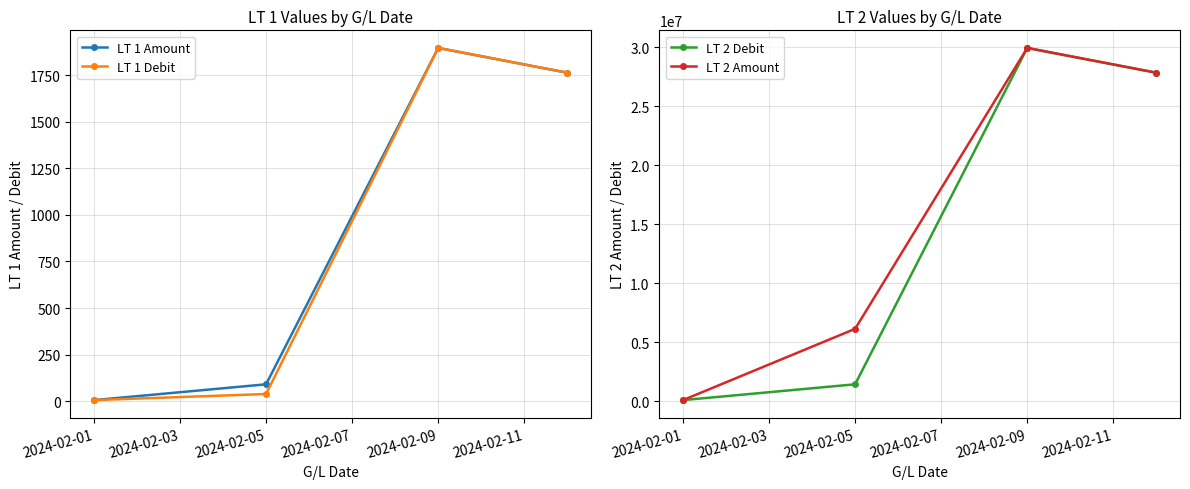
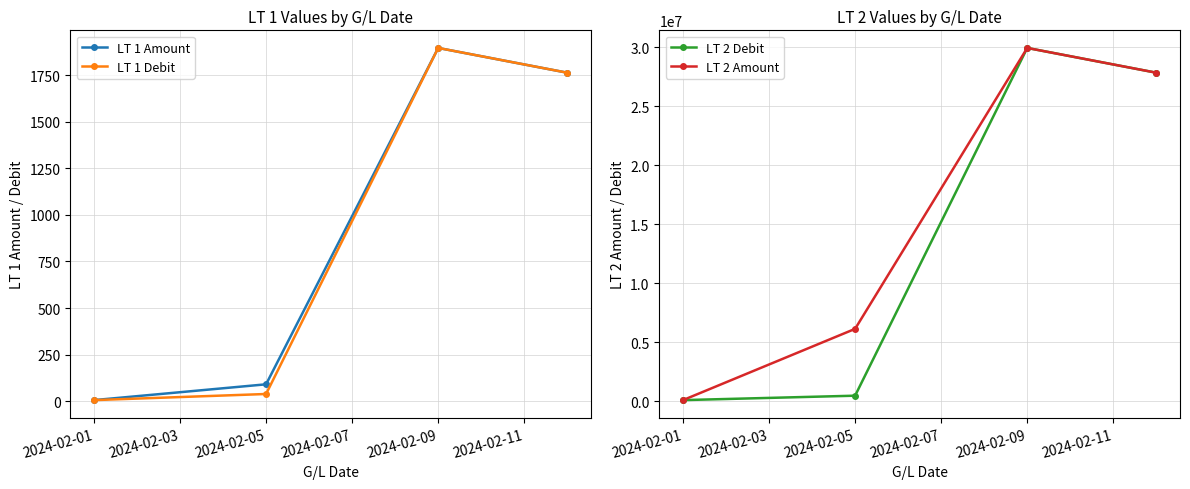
  {
    "LT 1 Values by G/L Date": {
      "LT 1 Amount": {
        "2024-02-05": 90
      },
      "LT 1 Debit": {
        "2024-02-05": 40
      }
    },
    "LT 2 Values by G/L Date": {
      "LT 2 Debit": {
-       "2024-02-05": 1400000
+       "2024-02-05": 500000
      },
      "LT 2 Amount": {
        "2024-02-05": 6100000
      }
    }
  }
